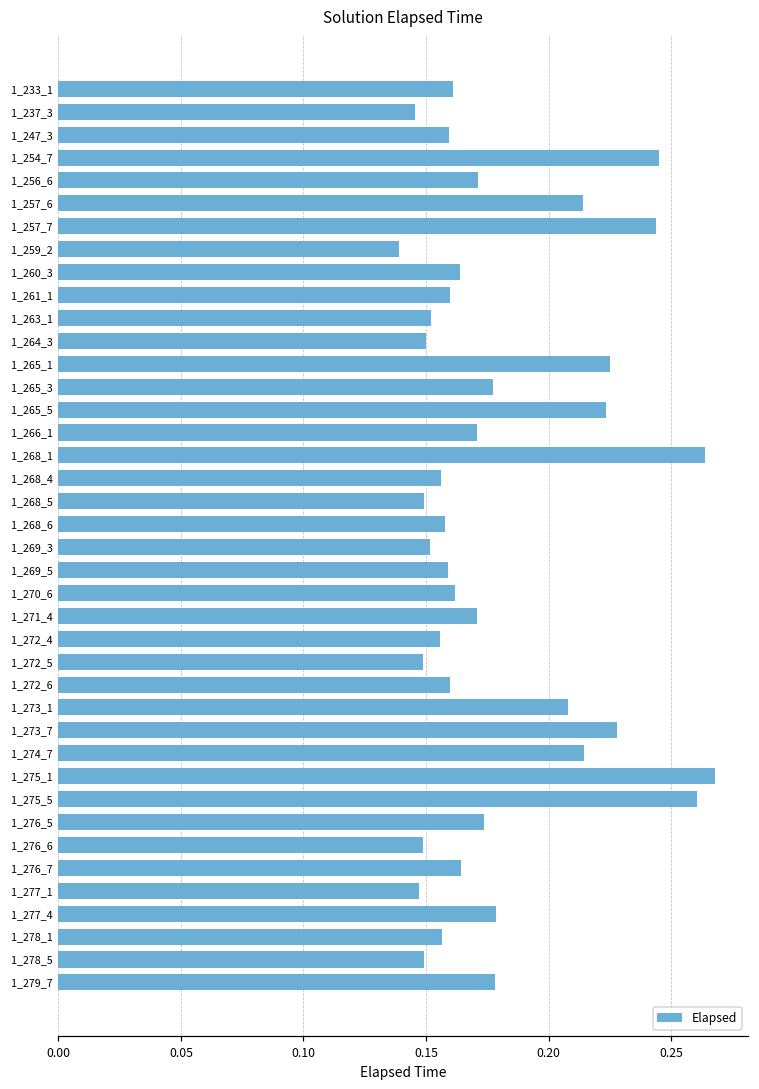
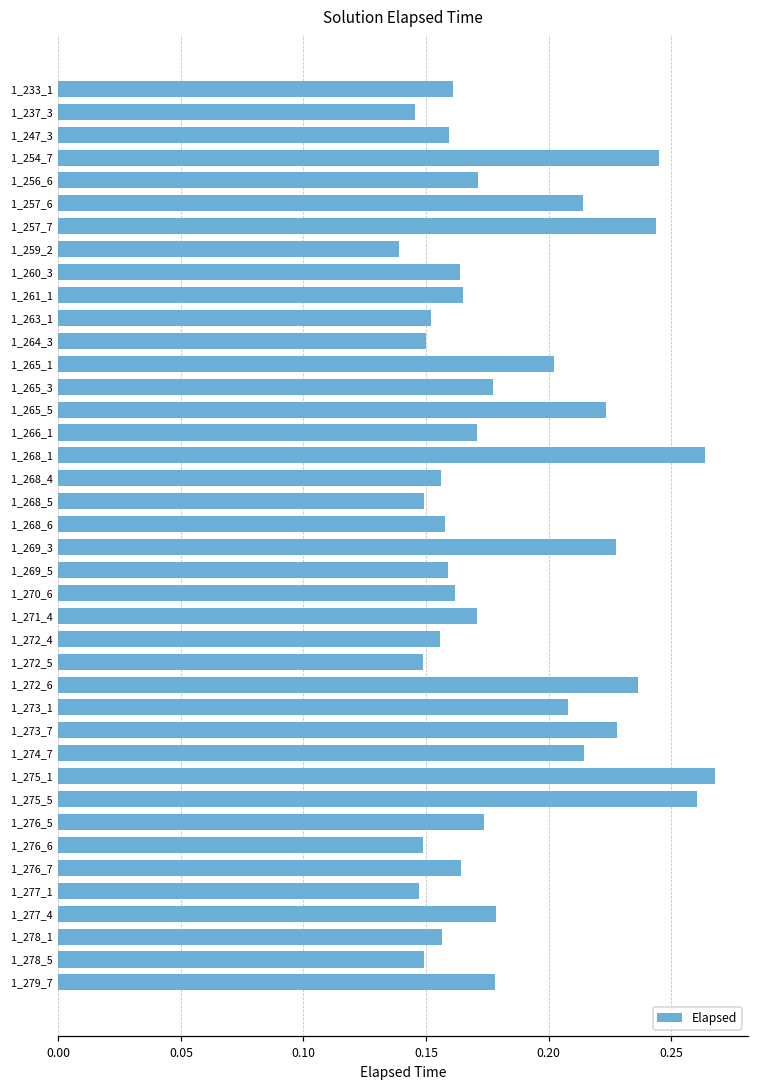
  {
    "1_233_1": 0.161,
    "1_237_3": 0.145,
    "1_247_3": 0.159,
    "1_254_7": 0.245,
    "1_256_6": 0.171,
    "1_257_6": 0.214,
    "1_257_7": 0.244,
    "1_259_2": 0.139,
    "1_260_3": 0.164,
-   "1_261_1": 0.160,
+   "1_261_1": 0.165,
    "1_263_1": 0.152,
    "1_264_3": 0.150,
-   "1_265_1": 0.225,
+   "1_265_1": 0.202,
    "1_265_3": 0.177,
    "1_265_5": 0.223,
    "1_266_1": 0.171,
    "1_268_1": 0.264,
    "1_268_4": 0.156,
    "1_268_5": 0.149,
    "1_268_6": 0.158,
-   "1_269_3": 0.152,
+   "1_269_3": 0.227,
    "1_269_5": 0.159,
    "1_270_6": 0.162,
    "1_271_4": 0.171,
    "1_272_4": 0.156,
    "1_272_5": 0.149,
-   "1_272_6": 0.160,
+   "1_272_6": 0.236,
    "1_273_1": 0.208,
    "1_273_7": 0.228,
    "1_274_7": 0.214,
    "1_275_1": 0.268,
    "1_275_5": 0.261,
    "1_276_5": 0.174,
    "1_276_6": 0.149,
    "1_276_7": 0.164,
    "1_277_1": 0.147,
    "1_277_4": 0.178,
    "1_278_1": 0.157,
    "1_278_5": 0.149,
    "1_279_7": 0.178
  }
